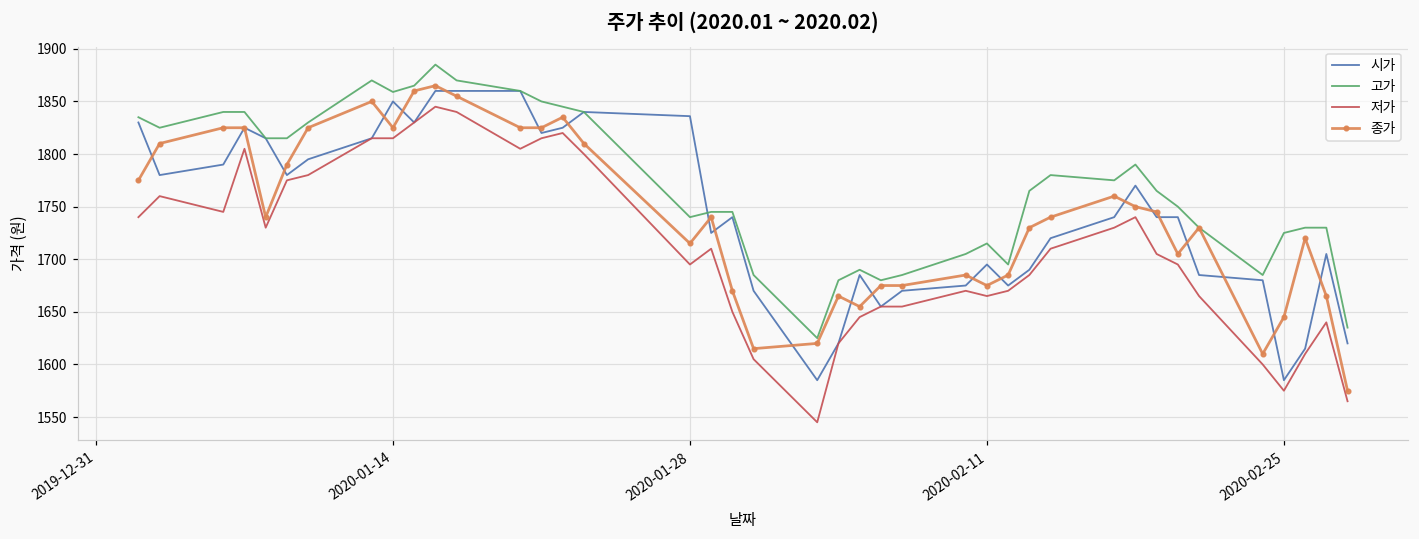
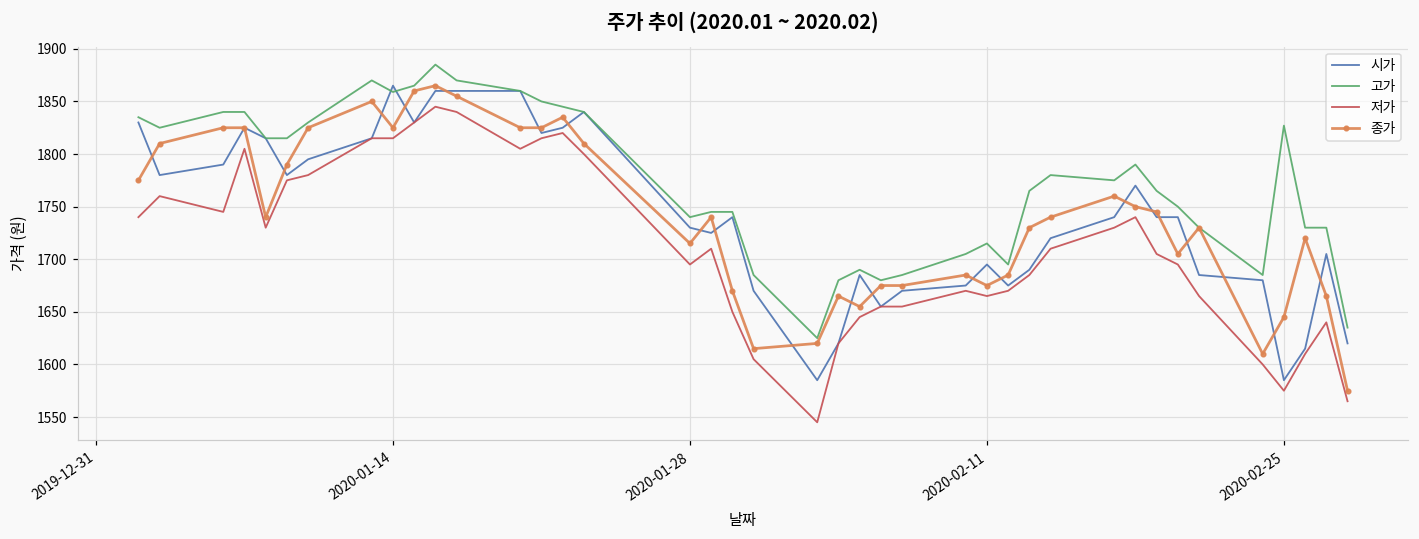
  {
    "시가": {
-     "2020-01-14": 1850,
-     "2020-01-28": 1840,
+     "2020-01-14": 1870,
+     "2020-01-28": 1730,
      "2020-02-11": 1700,
      "2020-02-25": 1590
    },
    "고가": {
      "2020-01-14": 1860,
      "2020-01-28": 1740,
      "2020-02-11": 1720,
-     "2020-02-25": 1730
+     "2020-02-25": 1830
    }
  }
